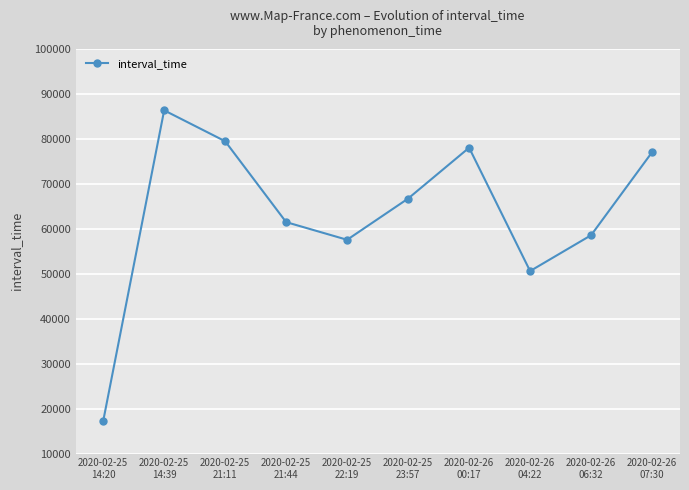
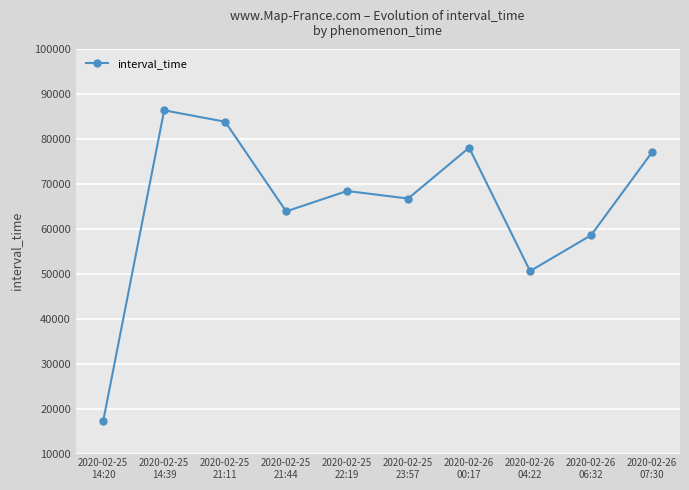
  {
    "2020-02-25 14:20": 17000,
    "2020-02-25 14:39": 86000,
-   "2020-02-25 21:11": 79000,
-   "2020-02-25 21:44": 61000,
-   "2020-02-25 22:19": 58000,
+   "2020-02-25 21:11": 84000,
+   "2020-02-25 21:44": 64000,
+   "2020-02-25 22:19": 68000,
    "2020-02-25 23:57": 67000,
    "2020-02-26 00:17": 78000,
    "2020-02-26 04:22": 51000,
    "2020-02-26 06:32": 59000,
    "2020-02-26 07:30": 77000
  }
